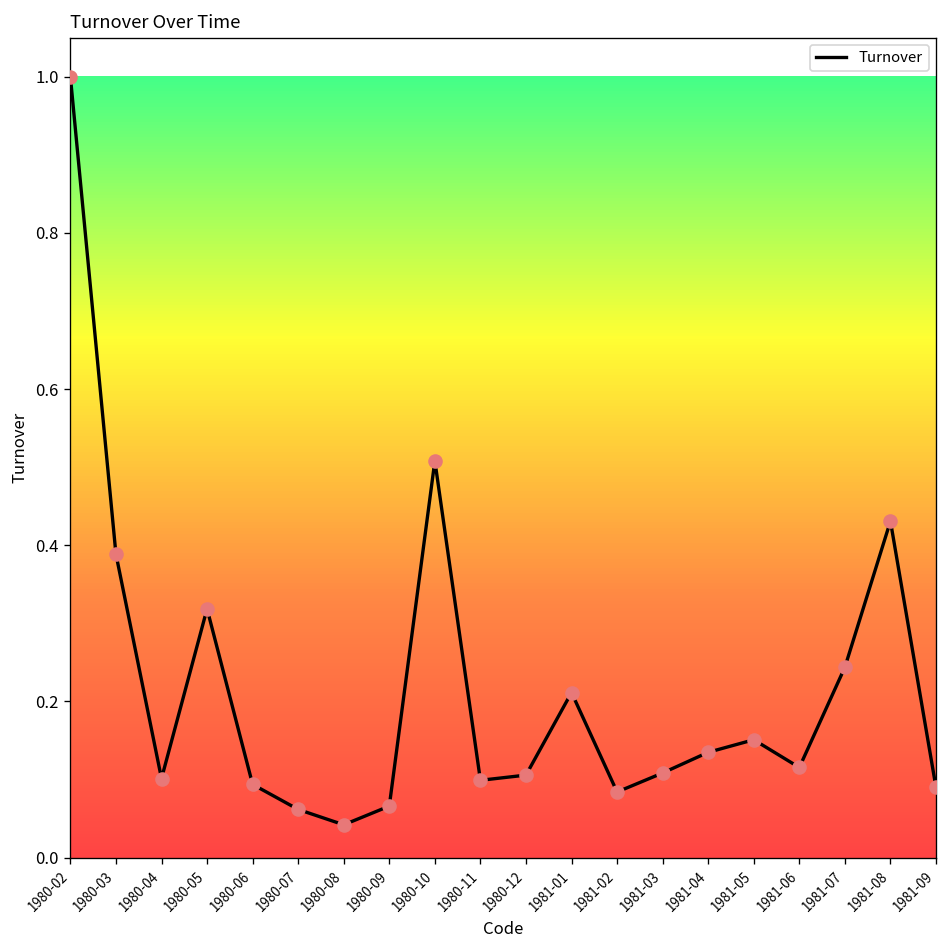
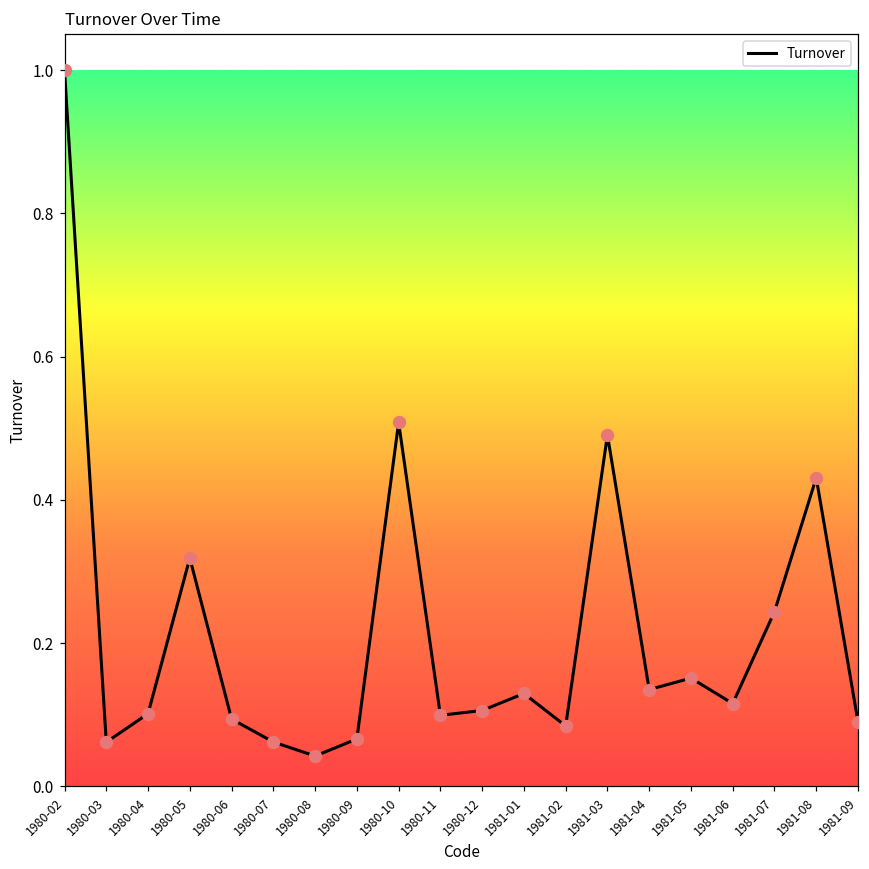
  {
    "1980-02": 1.00,
-   "1980-03": 0.39,
+   "1980-03": 0.06,
    "1980-04": 0.10,
    "1980-05": 0.32,
    "1980-06": 0.09,
    "1980-07": 0.06,
    "1980-08": 0.04,
    "1980-09": 0.07,
    "1980-10": 0.51,
    "1980-11": 0.10,
    "1980-12": 0.11,
-   "1981-01": 0.21,
+   "1981-01": 0.13,
    "1981-02": 0.08,
-   "1981-03": 0.11,
+   "1981-03": 0.49,
    "1981-04": 0.13,
    "1981-05": 0.15,
    "1981-06": 0.12,
    "1981-07": 0.24,
    "1981-08": 0.43,
    "1981-09": 0.09
  }
